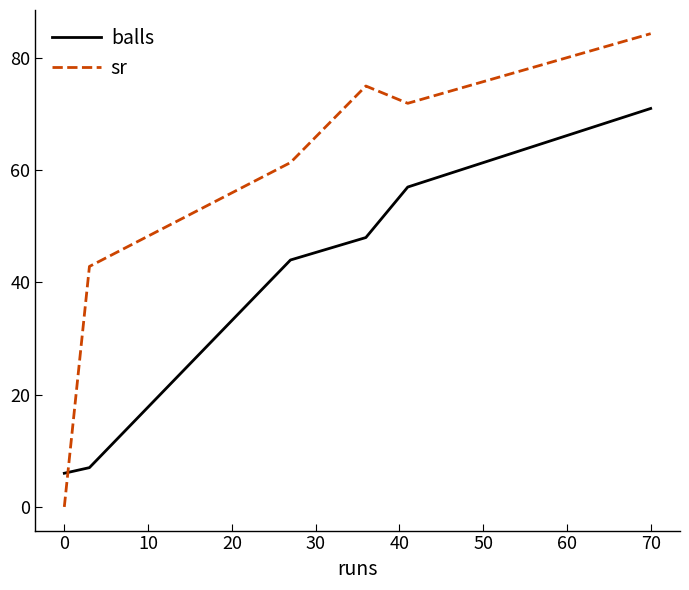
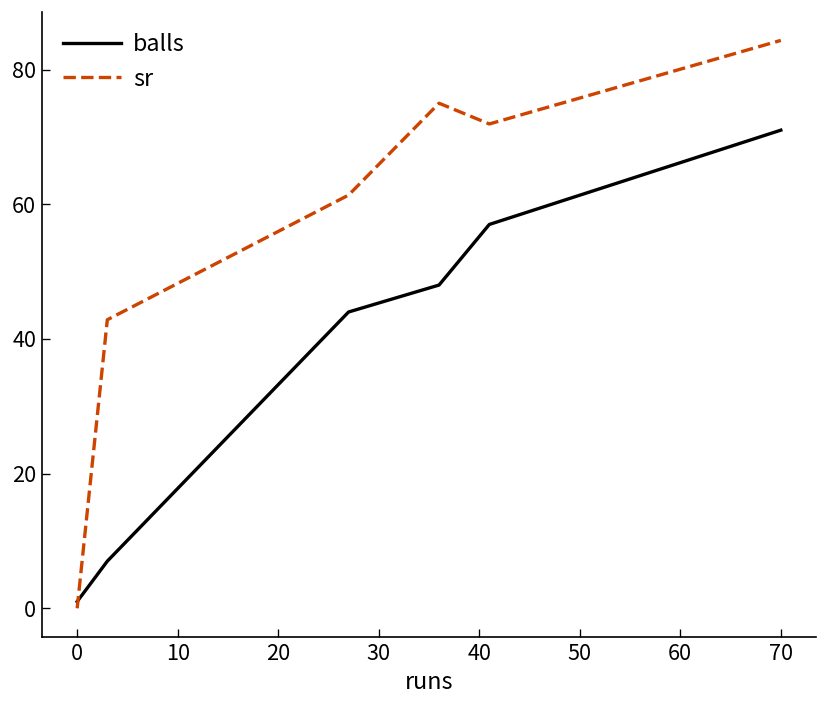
  {
    "balls": {
-     "0": 6,
+     "0": 1,
      "70": 71
    },
    "sr": {
      "0": 0,
      "70": 84
    }
  }
